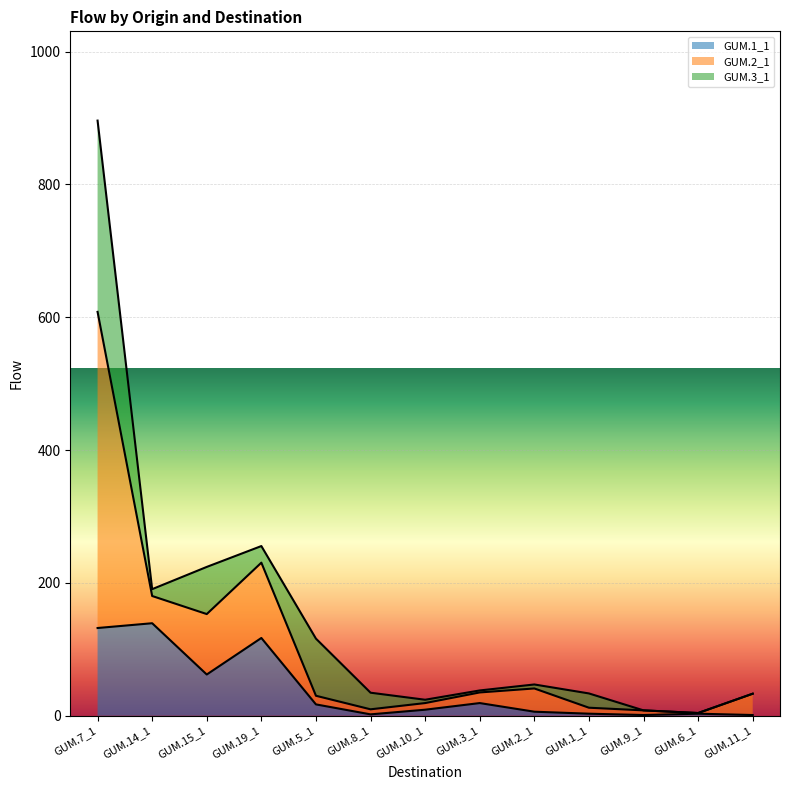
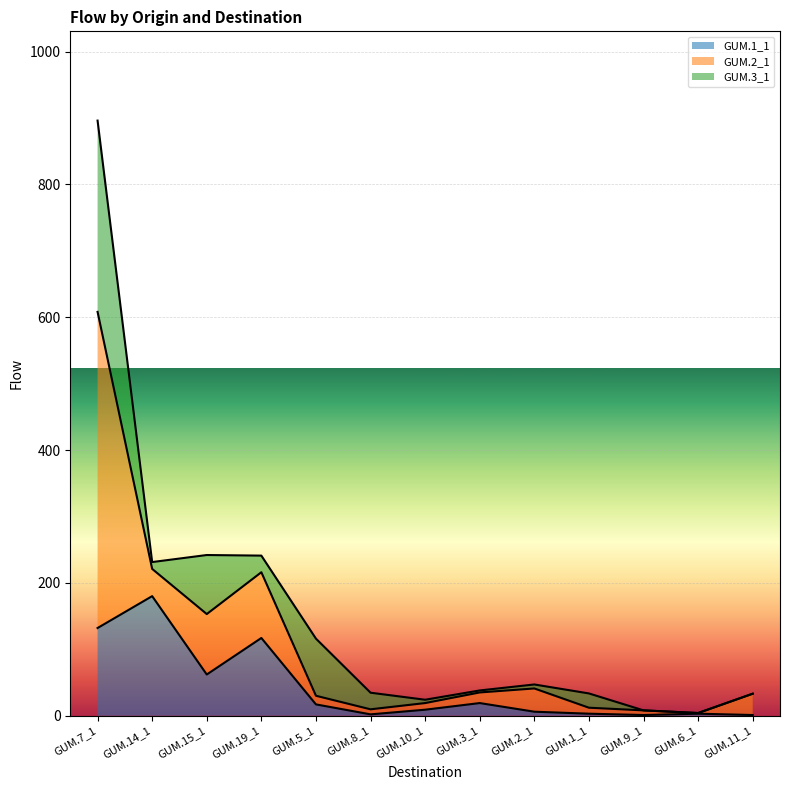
  {
    "GUM.1_1": {
      "GUM.7_1": 130,
-     "GUM.14_1": 140,
+     "GUM.14_1": 180,
      "GUM.15_1": 60,
      "GUM.19_1": 120,
      "GUM.5_1": 20,
      "GUM.8_1": 0,
      "GUM.10_1": 10,
      "GUM.3_1": 20,
      "GUM.2_1": 10,
      "GUM.1_1": 0,
      "GUM.9_1": 0,
      "GUM.11_1": 0
    },
    "GUM.2_1": {
      "GUM.7_1": 480,
      "GUM.14_1": 40,
      "GUM.15_1": 90,
-     "GUM.19_1": 110,
+     "GUM.19_1": 100,
      "GUM.5_1": 10,
      "GUM.8_1": 10,
      "GUM.10_1": 10,
      "GUM.2_1": 40,
      "GUM.1_1": 10
    },
    "GUM.3_1": {
      "GUM.7_1": 290,
      "GUM.14_1": 10,
-     "GUM.15_1": 70,
+     "GUM.15_1": 90,
      "GUM.19_1": 30,
      "GUM.5_1": 90,
      "GUM.8_1": 30,
      "GUM.10_1": 10,
      "GUM.2_1": 10,
      "GUM.1_1": 20
    }
  }
